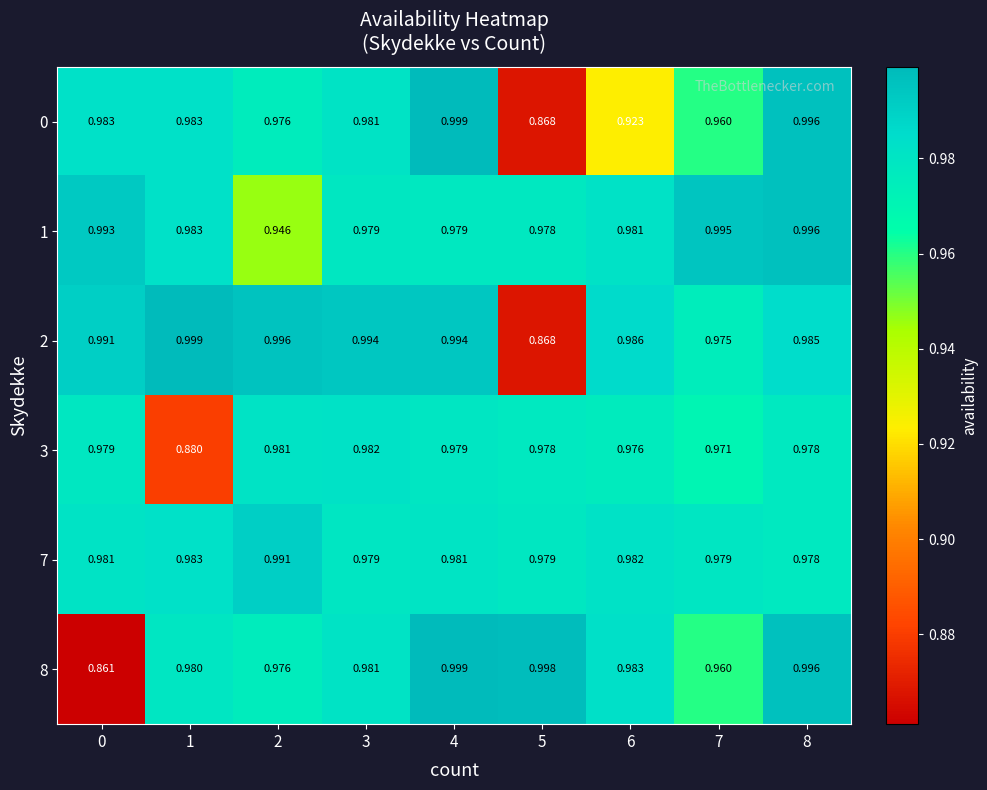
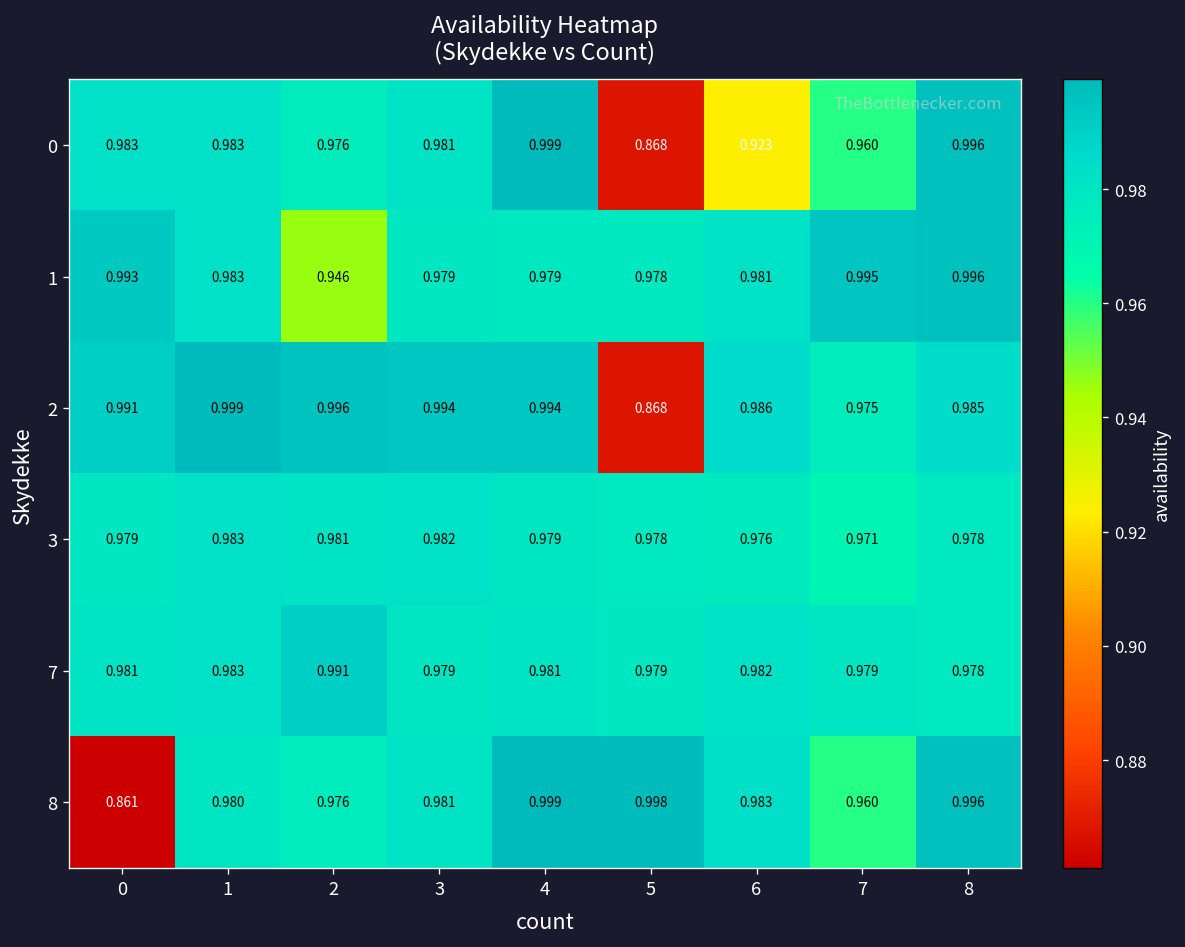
  {
    "0": {
      "0": 0.983,
      "1": 0.983,
      "2": 0.976,
      "3": 0.981,
      "4": 0.999,
      "5": 0.868,
      "6": 0.923,
      "7": 0.960
    },
    "1": {
      "0": 0.993,
      "1": 0.983,
      "2": 0.946,
      "3": 0.979,
      "4": 0.979,
      "5": 0.978,
      "6": 0.981,
      "7": 0.995,
      "8": 0.996
    },
    "2": {
      "0": 0.991,
      "1": 0.999,
      "2": 0.996,
      "3": 0.994,
      "4": 0.994,
      "5": 0.868,
      "6": 0.986,
      "7": 0.975,
      "8": 0.985
    },
    "3": {
      "0": 0.979,
-     "1": 0.880,
+     "1": 0.983,
      "2": 0.981,
      "3": 0.982,
      "4": 0.979,
      "5": 0.978,
      "6": 0.976,
      "7": 0.971,
      "8": 0.978
    },
    "7": {
      "0": 0.981,
      "1": 0.983,
      "2": 0.991,
      "3": 0.979,
      "4": 0.981,
      "5": 0.979,
      "6": 0.982,
      "7": 0.979,
      "8": 0.978
    },
    "8": {
      "0": 0.861,
      "1": 0.980,
      "2": 0.976,
      "3": 0.981,
      "4": 0.999,
      "5": 0.998,
      "6": 0.983,
      "7": 0.960,
      "8": 0.996
    }
  }
